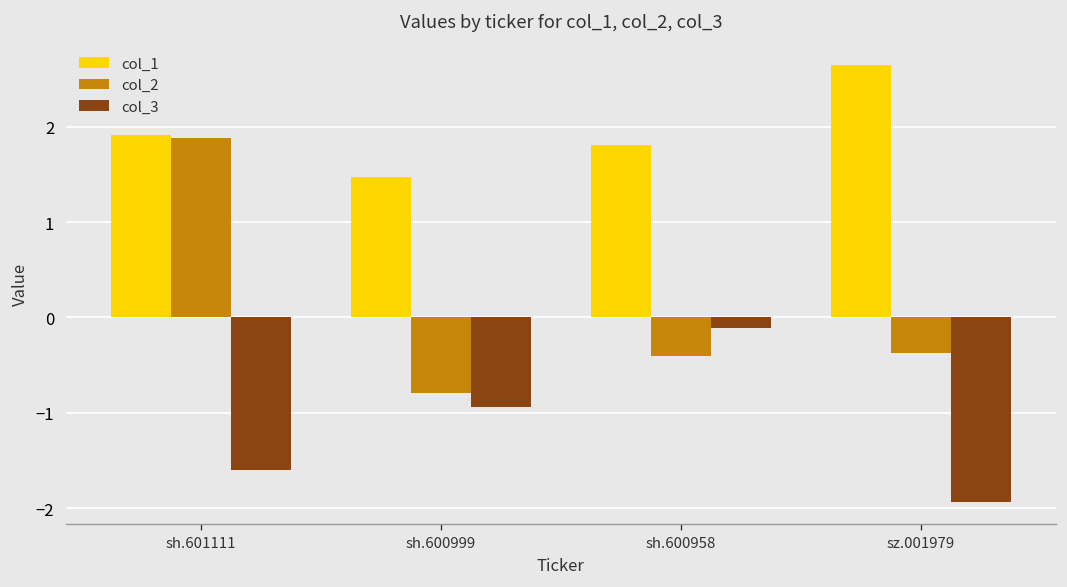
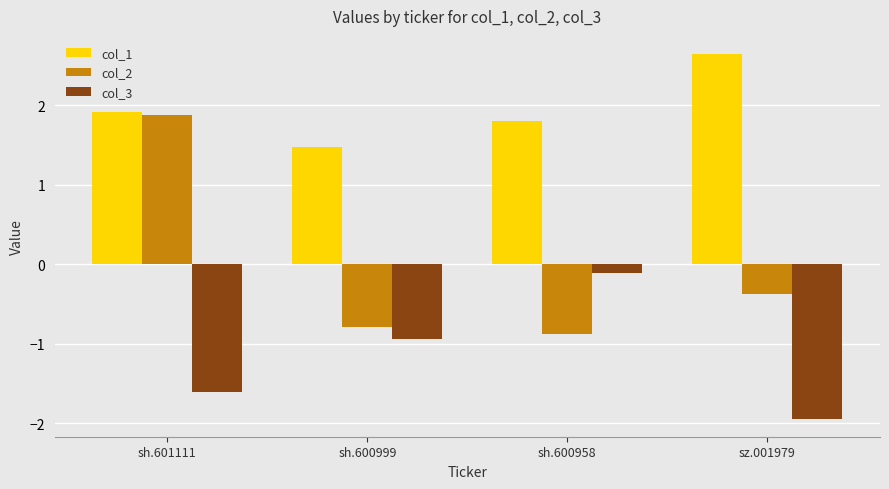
  {
    "col_1": {
      "sh.601111": 1.9,
      "sh.600999": 1.5,
      "sh.600958": 1.8,
      "sz.001979": 2.6
    },
    "col_2": {
      "sh.601111": 1.9,
      "sh.600999": -0.8,
-     "sh.600958": -0.4,
+     "sh.600958": -0.9,
      "sz.001979": -0.4
    },
    "col_3": {
      "sh.601111": -1.6,
      "sh.600999": -0.9,
      "sh.600958": -0.1,
      "sz.001979": -1.9
    }
  }
